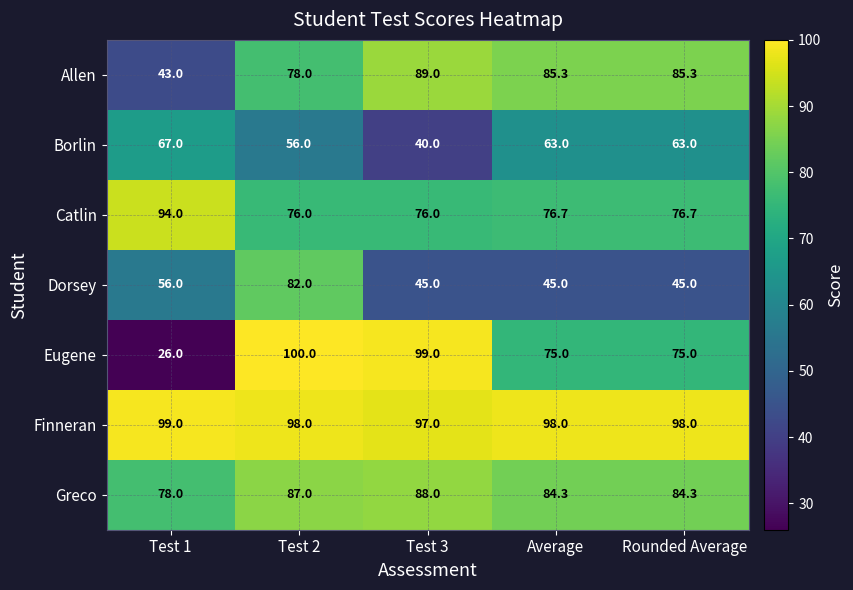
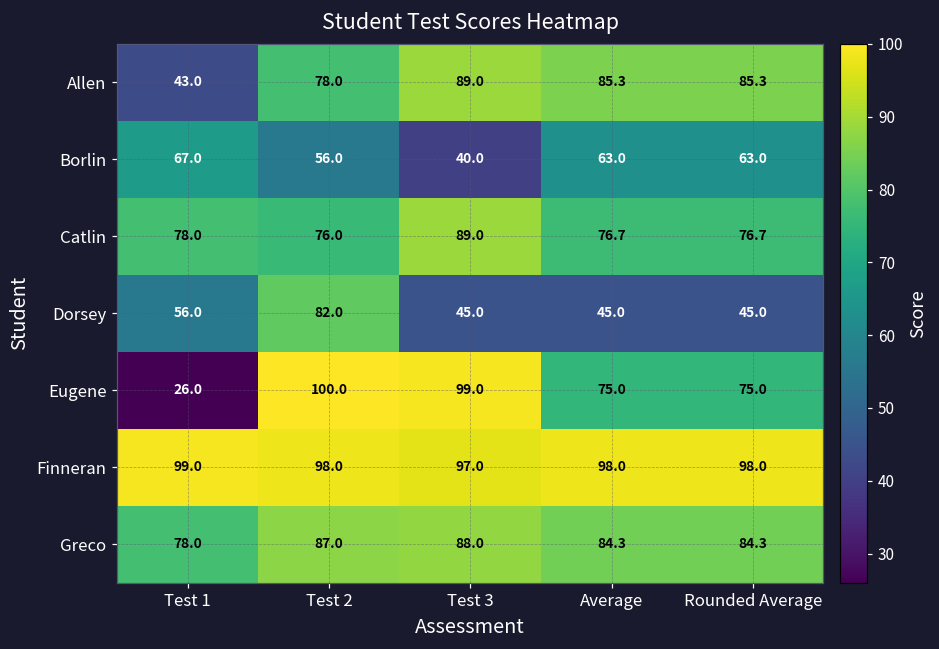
  {
    "Allen": {
      "Test 1": 43.0,
      "Test 2": 78.0,
      "Test 3": 89.0,
      "Average": 85.3,
      "Rounded Average": 85.3
    },
    "Borlin": {
      "Test 1": 67.0,
      "Test 2": 56.0,
      "Test 3": 40.0,
      "Average": 63.0,
      "Rounded Average": 63.0
    },
    "Catlin": {
-     "Test 1": 94.0,
+     "Test 1": 78.0,
      "Test 2": 76.0,
-     "Test 3": 76.0,
+     "Test 3": 89.0,
      "Average": 76.7,
      "Rounded Average": 76.7
    },
    "Dorsey": {
      "Test 1": 56.0,
      "Test 2": 82.0,
      "Test 3": 45.0,
      "Average": 45.0,
      "Rounded Average": 45.0
    },
    "Eugene": {
      "Test 1": 26.0,
      "Test 2": 100.0,
      "Test 3": 99.0,
      "Average": 75.0,
      "Rounded Average": 75.0
    },
    "Finneran": {
      "Test 1": 99.0,
      "Test 2": 98.0,
      "Test 3": 97.0,
      "Average": 98.0,
      "Rounded Average": 98.0
    },
    "Greco": {
      "Test 1": 78.0,
      "Test 2": 87.0,
      "Test 3": 88.0,
      "Average": 84.3,
      "Rounded Average": 84.3
    }
  }
